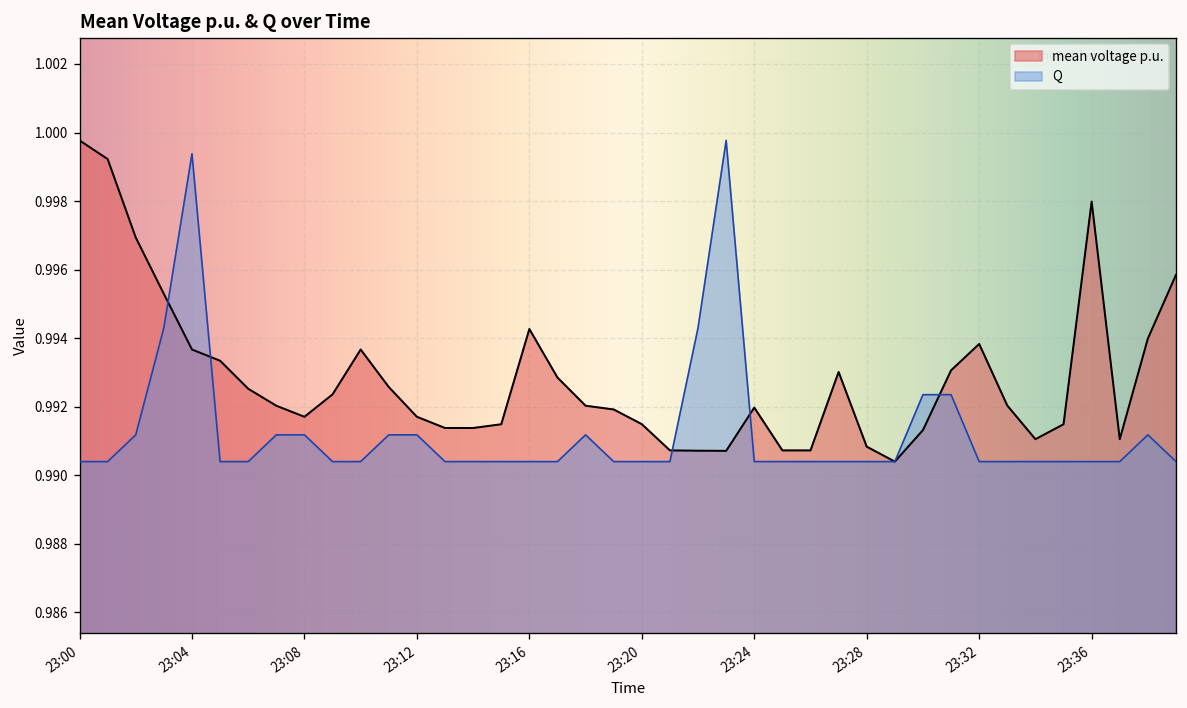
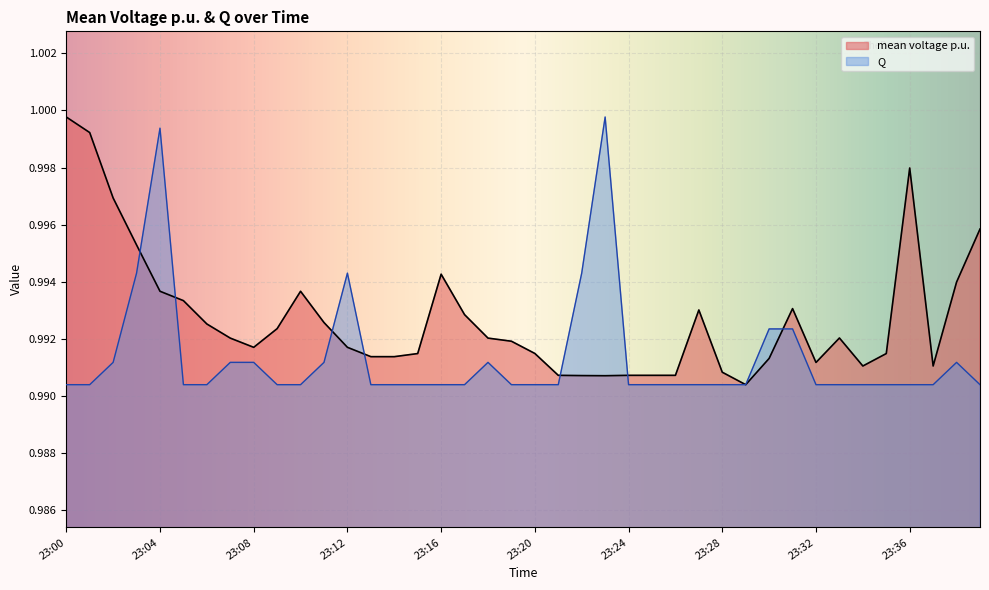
  {
    "mean voltage p.u.": {
      "23:00": 0.9998,
      "23:04": 0.9937,
      "23:08": 0.9917,
      "23:12": 0.9917,
      "23:16": 0.9943,
      "23:20": 0.9915,
-     "23:24": 0.9920,
+     "23:24": 0.9907,
      "23:28": 0.9908,
-     "23:32": 0.9938,
+     "23:32": 0.9912,
      "23:36": 0.9980
    },
    "Q": {
      "23:00": 0.9904,
      "23:04": 0.9994,
      "23:08": 0.9912,
-     "23:12": 0.9912,
+     "23:12": 0.9943,
      "23:16": 0.9904,
      "23:20": 0.9904,
      "23:24": 0.9904,
      "23:28": 0.9904,
      "23:32": 0.9904,
      "23:36": 0.9904
    }
  }
